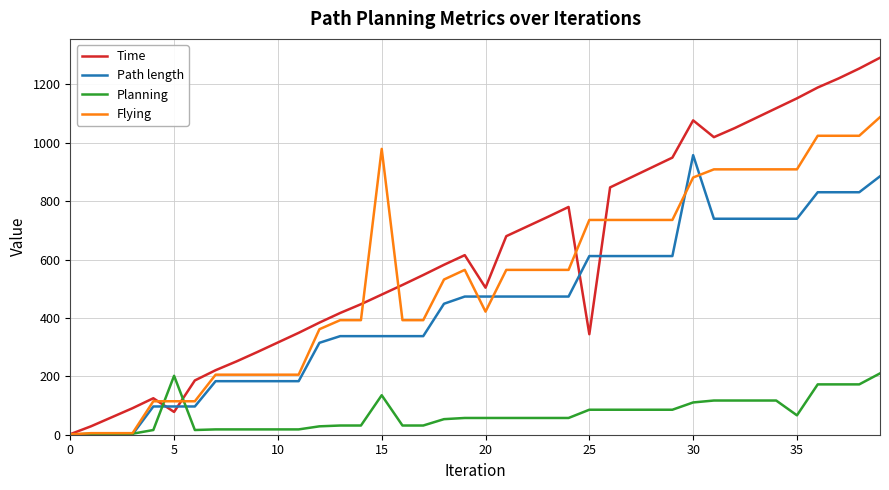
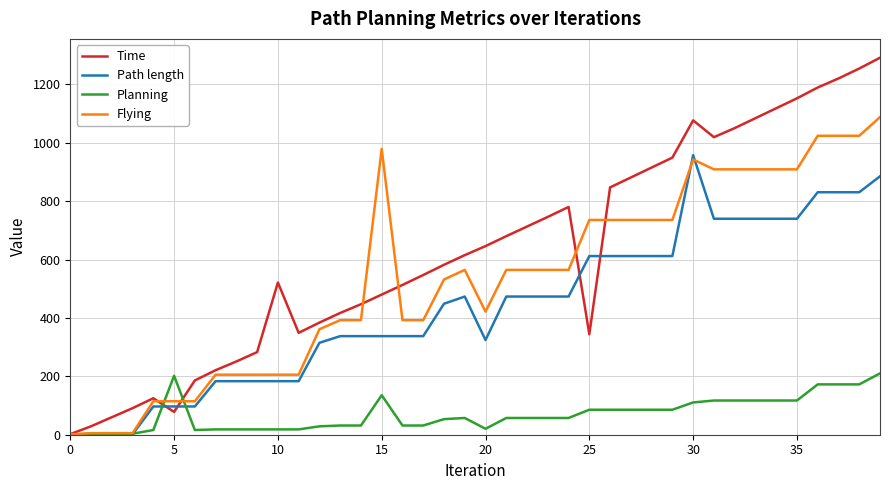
  {
    "Time": {
      "5": 80,
-     "10": 320,
+     "10": 520,
      "15": 480,
-     "20": 500,
+     "20": 650,
      "25": 340,
      "30": 1080,
      "35": 1150
    },
    "Path length": {
      "5": 100,
      "10": 180,
      "15": 340,
-     "20": 470,
+     "20": 320,
      "25": 610,
      "30": 960,
      "35": 740
    },
    "Planning": {
      "5": 200,
      "10": 20,
      "15": 140,
-     "20": 60,
+     "20": 20,
      "25": 90,
      "30": 110,
-     "35": 70
+     "35": 120
    },
    "Flying": {
      "5": 110,
      "10": 210,
      "15": 980,
      "20": 420,
      "25": 740,
-     "30": 880,
+     "30": 940,
      "35": 910
    }
  }
